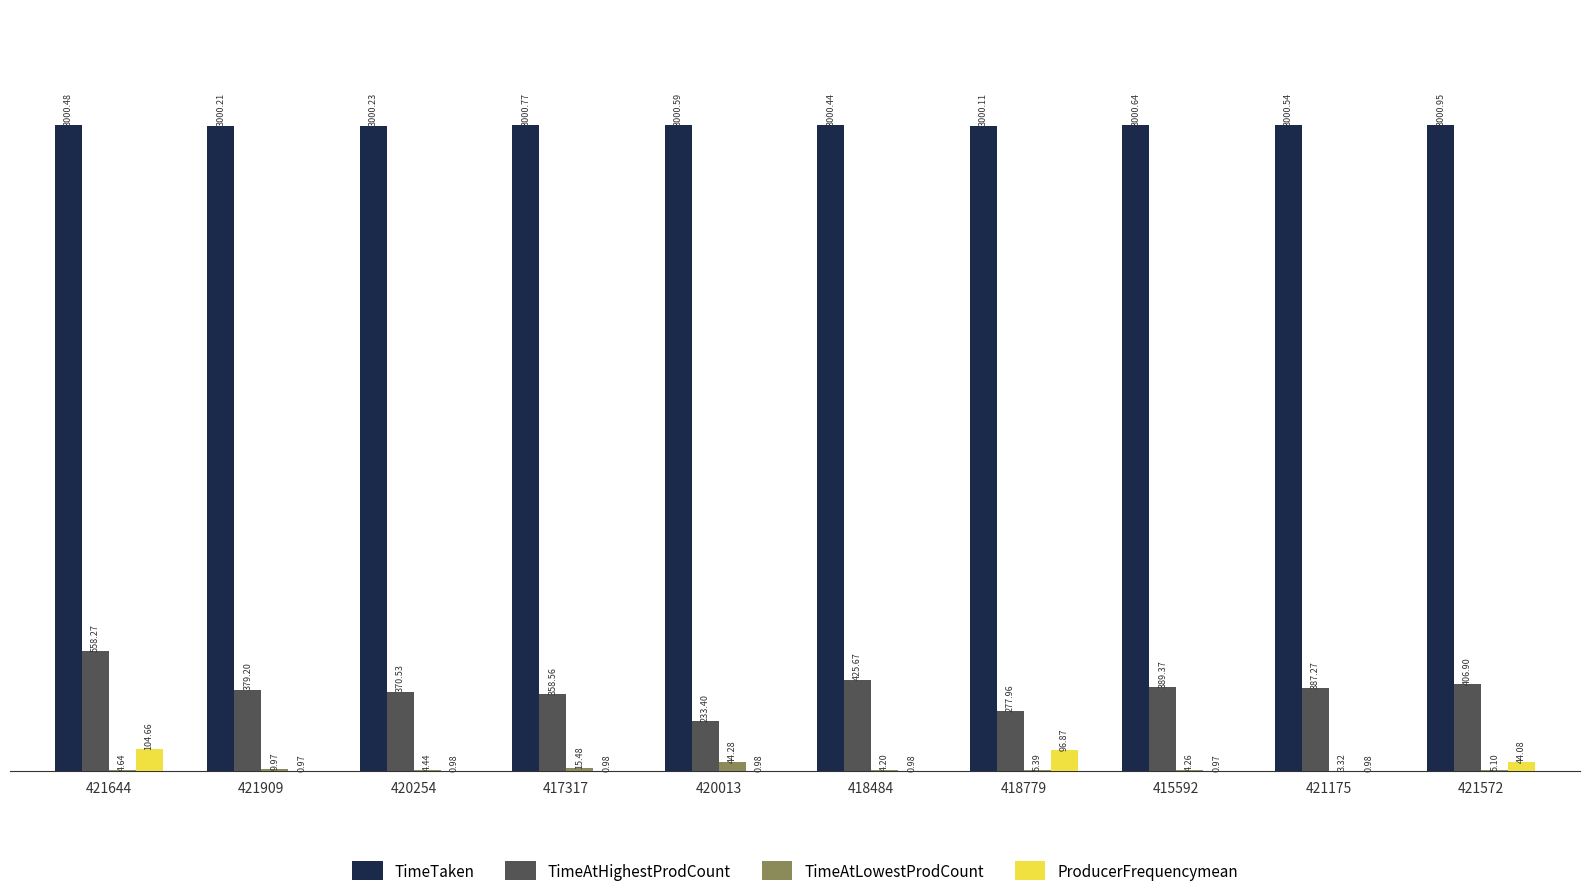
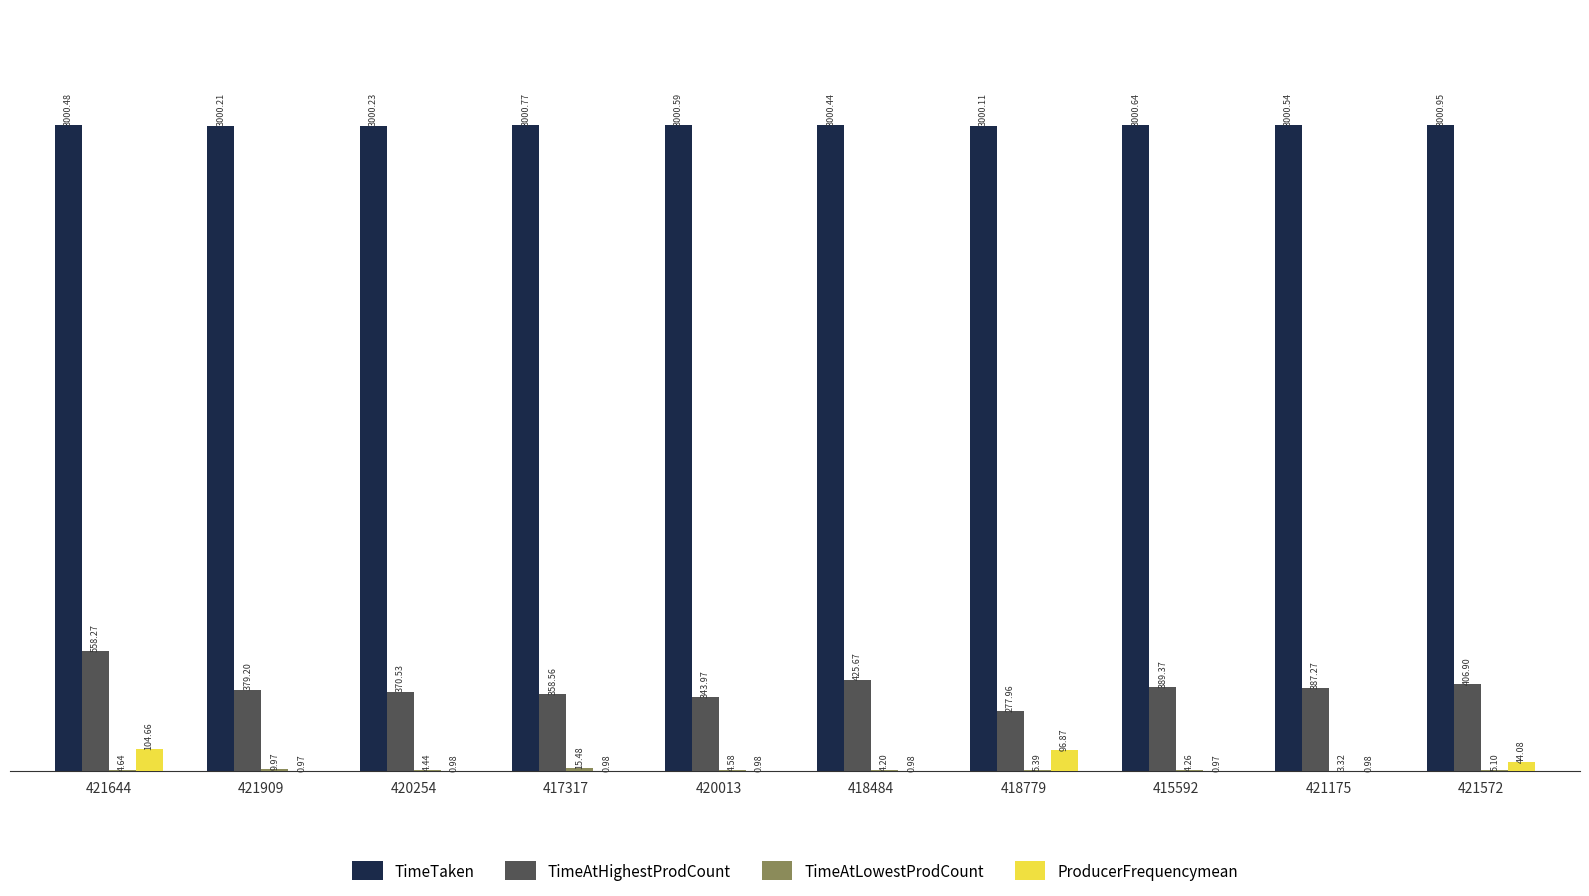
  {
    "TimeTaken": {
      "421644": 3000.48,
      "421909": 3000.21,
      "420254": 3000.23,
      "417317": 3000.77,
      "420013": 3000.59,
      "418484": 3000.44,
      "418779": 3000.11,
      "415592": 3000.64,
      "421175": 3000.54,
      "421572": 3000.95
    },
    "TimeAtHighestProdCount": {
      "421644": 558.27,
      "421909": 379.20,
      "420254": 370.53,
      "417317": 358.56,
-     "420013": 233.40,
+     "420013": 343.97,
      "418484": 425.67,
      "418779": 277.96,
      "415592": 389.37,
      "421175": 387.27,
      "421572": 406.90
    },
    "TimeAtLowestProdCount": {
      "421644": 4.64,
      "421909": 9.97,
      "420254": 4.44,
      "417317": 15.48,
-     "420013": 44.28,
+     "420013": 4.58,
      "418484": 4.20,
      "418779": 5.39,
      "415592": 4.26,
      "421175": 3.32,
      "421572": 5.10
    },
    "ProducerFrequencymean": {
      "421644": 104.66,
      "421909": 0.97,
      "420254": 0.98,
      "417317": 0.98,
      "420013": 0.98,
      "418484": 0.98,
      "418779": 96.87,
      "415592": 0.97,
      "421175": 0.98,
      "421572": 44.08
    }
  }
